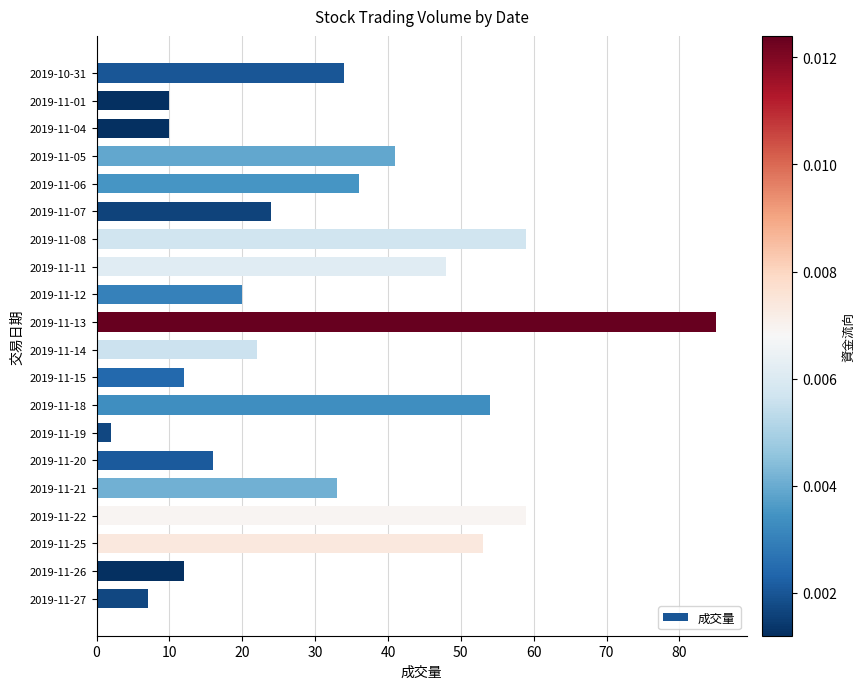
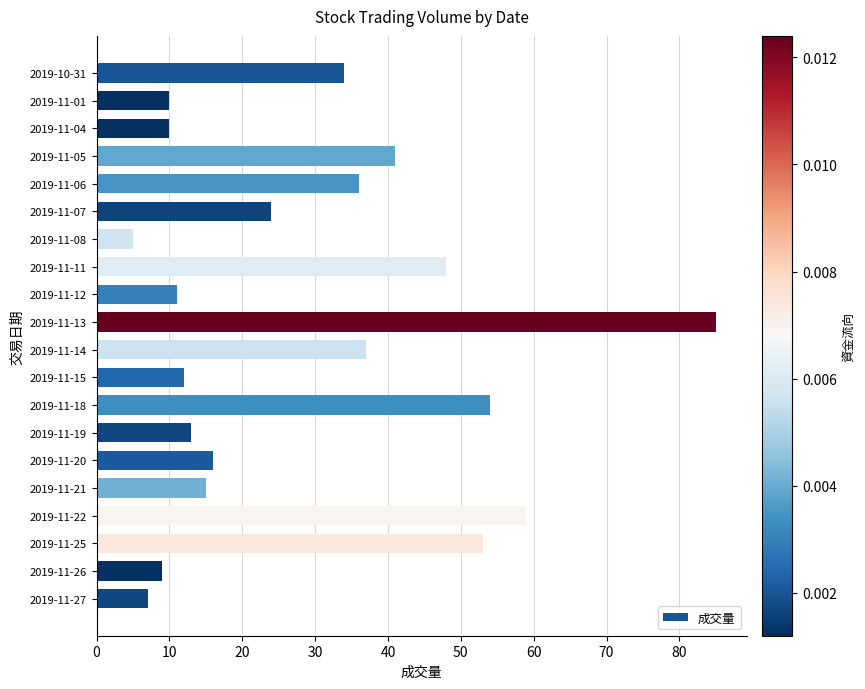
  {
    "2019-10-31": 34,
    "2019-11-01": 10,
    "2019-11-04": 10,
    "2019-11-05": 41,
    "2019-11-06": 36,
    "2019-11-07": 24,
-   "2019-11-08": 59,
+   "2019-11-08": 5,
    "2019-11-11": 48,
-   "2019-11-12": 20,
+   "2019-11-12": 11,
    "2019-11-13": 85,
-   "2019-11-14": 22,
+   "2019-11-14": 37,
    "2019-11-15": 12,
    "2019-11-18": 54,
-   "2019-11-19": 2,
+   "2019-11-19": 13,
    "2019-11-20": 16,
-   "2019-11-21": 33,
+   "2019-11-21": 15,
    "2019-11-22": 59,
    "2019-11-25": 53,
-   "2019-11-26": 12,
+   "2019-11-26": 9,
    "2019-11-27": 7
  }
